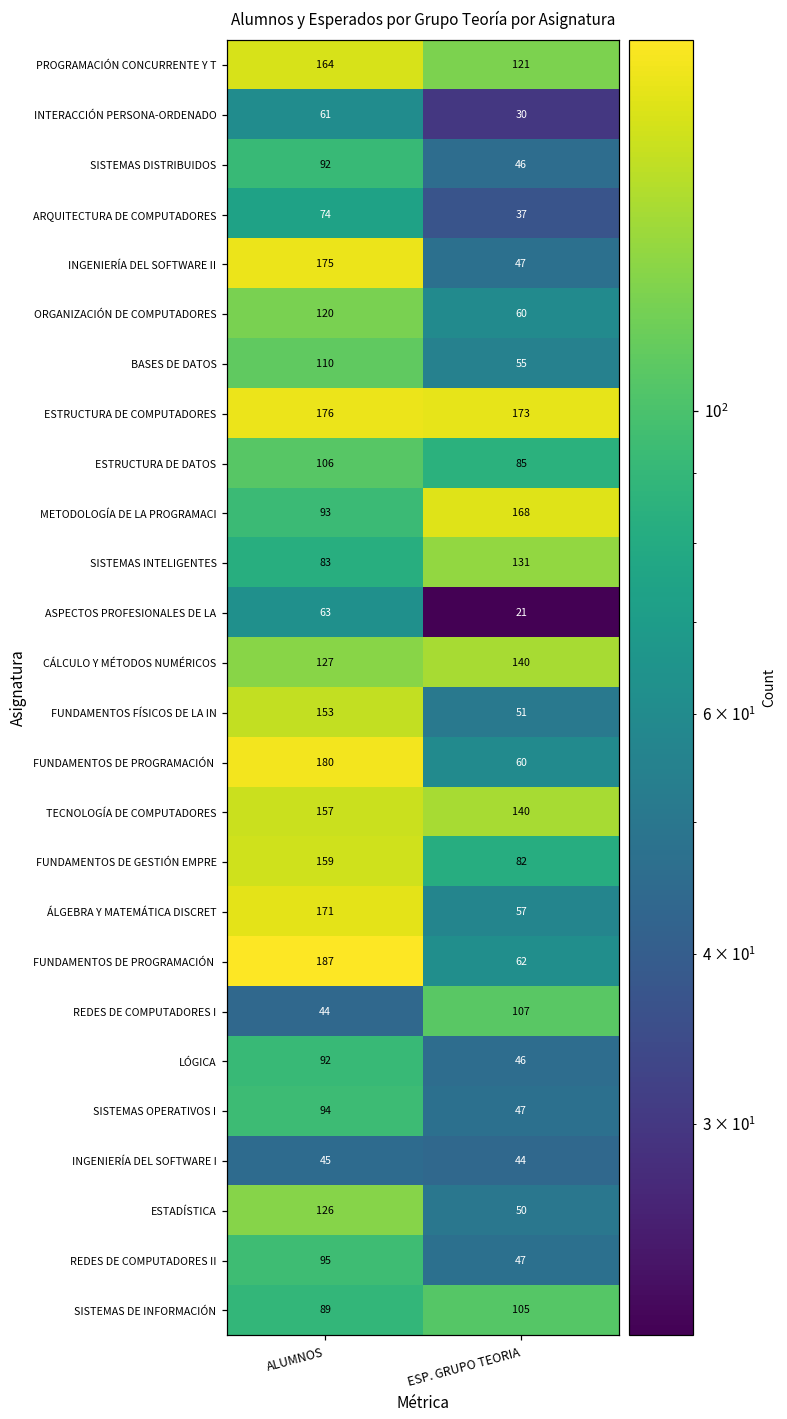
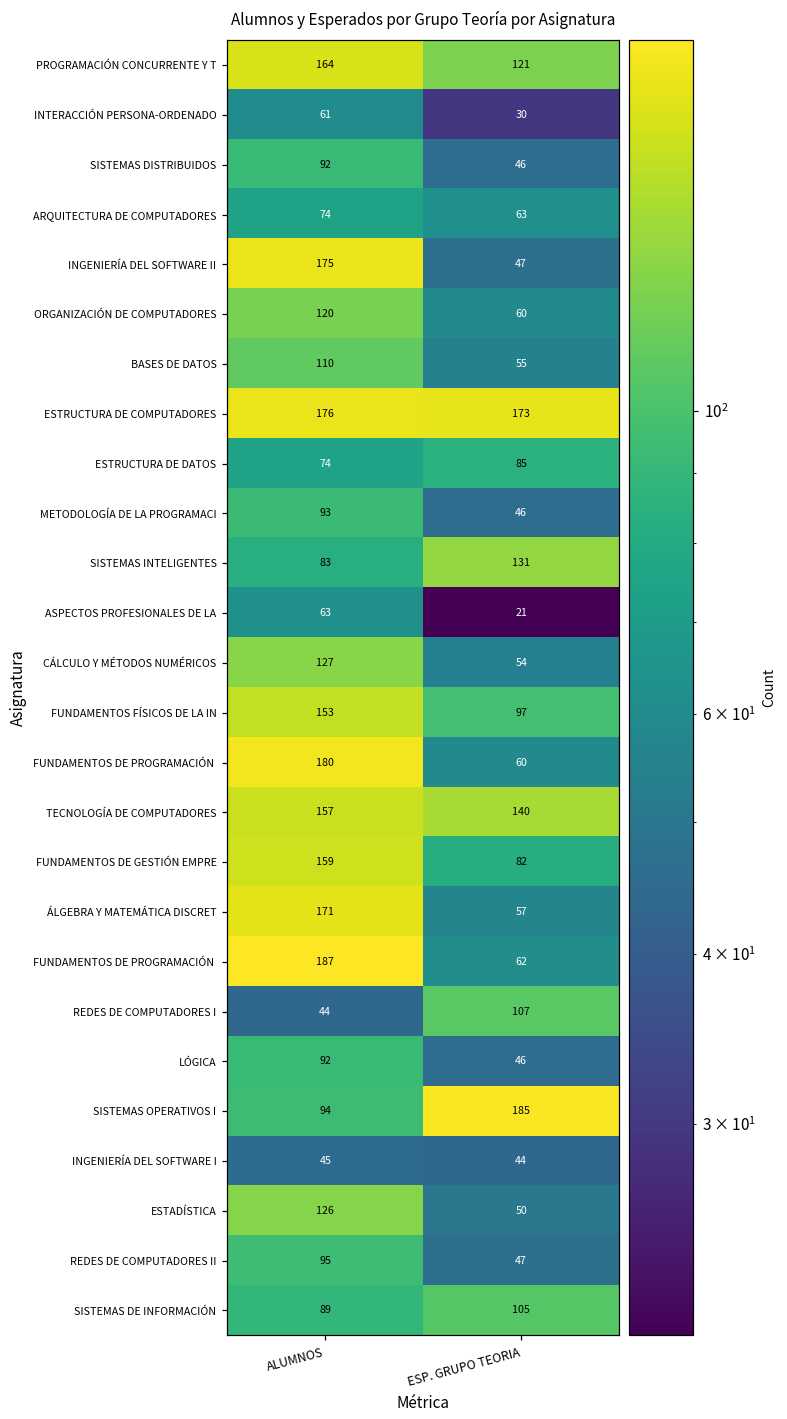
  {
    "PROGRAMACIÓN CONCURRENTE Y T": {
      "ALUMNOS": 164,
      "ESP. GRUPO TEORIA": 121
    },
    "INTERACCIÓN PERSONA-ORDENADO": {
      "ALUMNOS": 61,
      "ESP. GRUPO TEORIA": 30
    },
    "SISTEMAS DISTRIBUIDOS": {
      "ALUMNOS": 92,
      "ESP. GRUPO TEORIA": 46
    },
    "ARQUITECTURA DE COMPUTADORES": {
      "ALUMNOS": 74,
-     "ESP. GRUPO TEORIA": 37
+     "ESP. GRUPO TEORIA": 63
    },
    "INGENIERÍA DEL SOFTWARE II": {
      "ALUMNOS": 175,
      "ESP. GRUPO TEORIA": 47
    },
    "ORGANIZACIÓN DE COMPUTADORES": {
      "ALUMNOS": 120,
      "ESP. GRUPO TEORIA": 60
    },
    "BASES DE DATOS": {
      "ALUMNOS": 110,
      "ESP. GRUPO TEORIA": 55
    },
    "ESTRUCTURA DE COMPUTADORES": {
      "ALUMNOS": 176,
      "ESP. GRUPO TEORIA": 173
    },
    "ESTRUCTURA DE DATOS": {
-     "ALUMNOS": 106,
+     "ALUMNOS": 74,
      "ESP. GRUPO TEORIA": 85
    },
    "METODOLOGÍA DE LA PROGRAMACI": {
      "ALUMNOS": 93,
-     "ESP. GRUPO TEORIA": 168
+     "ESP. GRUPO TEORIA": 46
    },
    "SISTEMAS INTELIGENTES": {
      "ALUMNOS": 83,
      "ESP. GRUPO TEORIA": 131
    },
    "ASPECTOS PROFESIONALES DE LA": {
      "ALUMNOS": 63,
      "ESP. GRUPO TEORIA": 21
    },
    "CÁLCULO Y MÉTODOS NUMÉRICOS": {
      "ALUMNOS": 127,
-     "ESP. GRUPO TEORIA": 140
+     "ESP. GRUPO TEORIA": 54
    },
    "FUNDAMENTOS FÍSICOS DE LA IN": {
      "ALUMNOS": 153,
-     "ESP. GRUPO TEORIA": 51
+     "ESP. GRUPO TEORIA": 97
    },
    "TECNOLOGÍA DE COMPUTADORES": {
      "ALUMNOS": 157,
      "ESP. GRUPO TEORIA": 140
    },
    "FUNDAMENTOS DE GESTIÓN EMPRE": {
      "ALUMNOS": 159,
      "ESP. GRUPO TEORIA": 82
    },
    "ÁLGEBRA Y MATEMÁTICA DISCRET": {
      "ALUMNOS": 171,
      "ESP. GRUPO TEORIA": 57
    },
    "REDES DE COMPUTADORES I": {
      "ALUMNOS": 44,
      "ESP. GRUPO TEORIA": 107
    },
    "LÓGICA": {
      "ALUMNOS": 92,
      "ESP. GRUPO TEORIA": 46
    },
    "SISTEMAS OPERATIVOS I": {
      "ALUMNOS": 94,
-     "ESP. GRUPO TEORIA": 47
+     "ESP. GRUPO TEORIA": 185
    },
    "INGENIERÍA DEL SOFTWARE I": {
      "ALUMNOS": 45,
      "ESP. GRUPO TEORIA": 44
    },
    "ESTADÍSTICA": {
      "ALUMNOS": 126,
      "ESP. GRUPO TEORIA": 50
    },
    "REDES DE COMPUTADORES II": {
      "ALUMNOS": 95,
      "ESP. GRUPO TEORIA": 47
    },
    "SISTEMAS DE INFORMACIÓN": {
      "ALUMNOS": 89,
      "ESP. GRUPO TEORIA": 105
    }
  }
